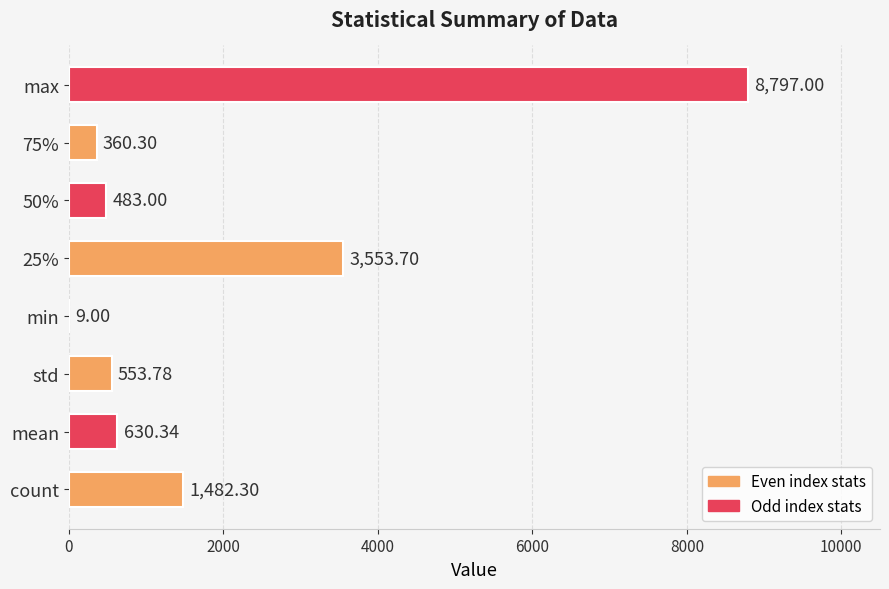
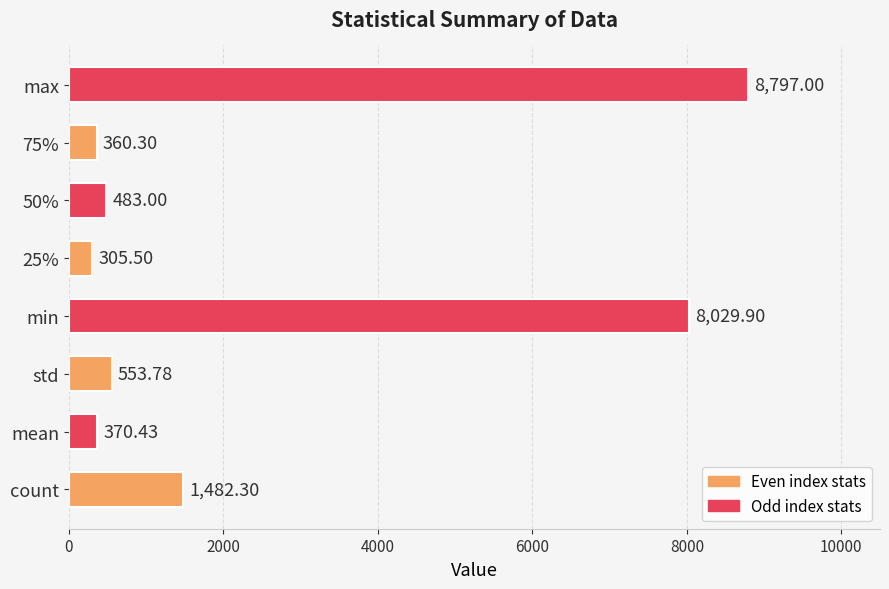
  {
    "max": "8,797.00",
    "75%": "360.30",
    "50%": "483.00",
-   "25%": "3,553.70",
-   "min": "9.00",
+   "25%": "305.50",
+   "min": "8,029.90",
    "std": "553.78",
-   "mean": "630.34",
+   "mean": "370.43",
    "count": "1,482.30"
  }
